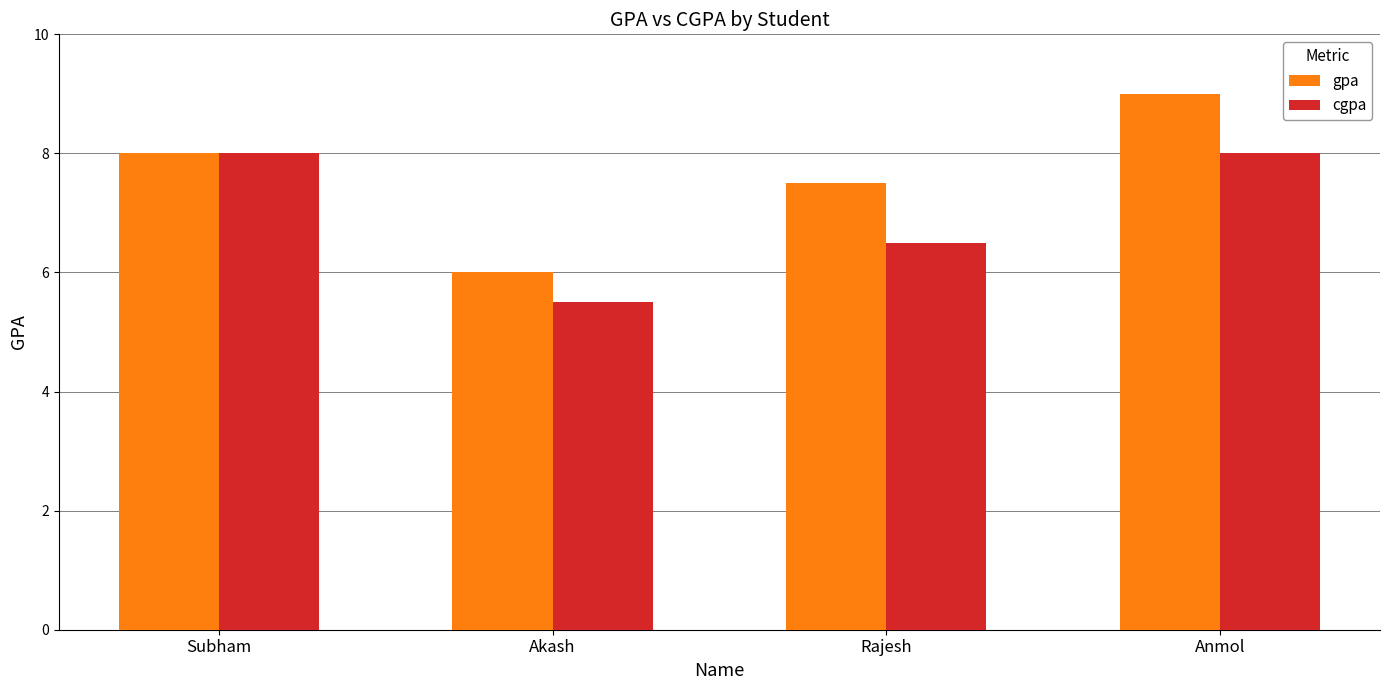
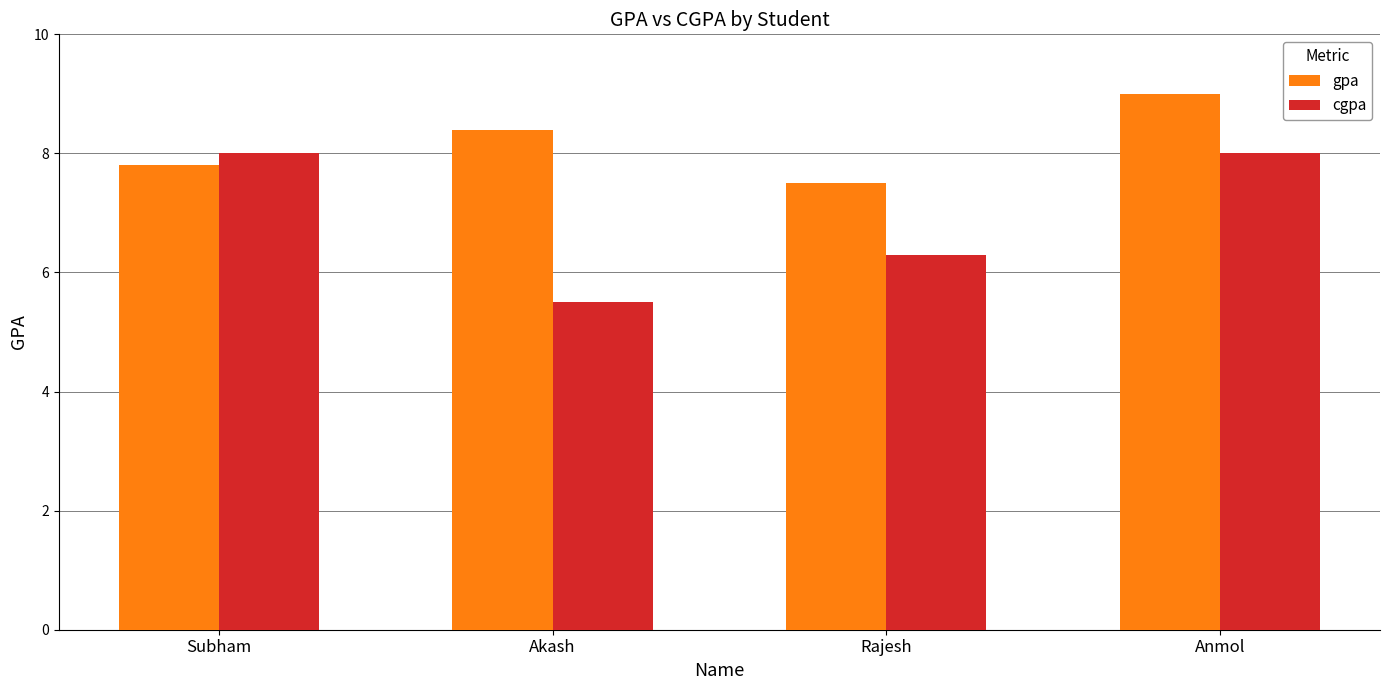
  {
    "gpa": {
-     "Subham": 8.0,
-     "Akash": 6.0,
+     "Subham": 7.8,
+     "Akash": 8.4,
      "Rajesh": 7.5,
      "Anmol": 9.0
    },
    "cgpa": {
      "Subham": 8.0,
      "Akash": 5.5,
-     "Rajesh": 6.5,
+     "Rajesh": 6.3,
      "Anmol": 8.0
    }
  }
